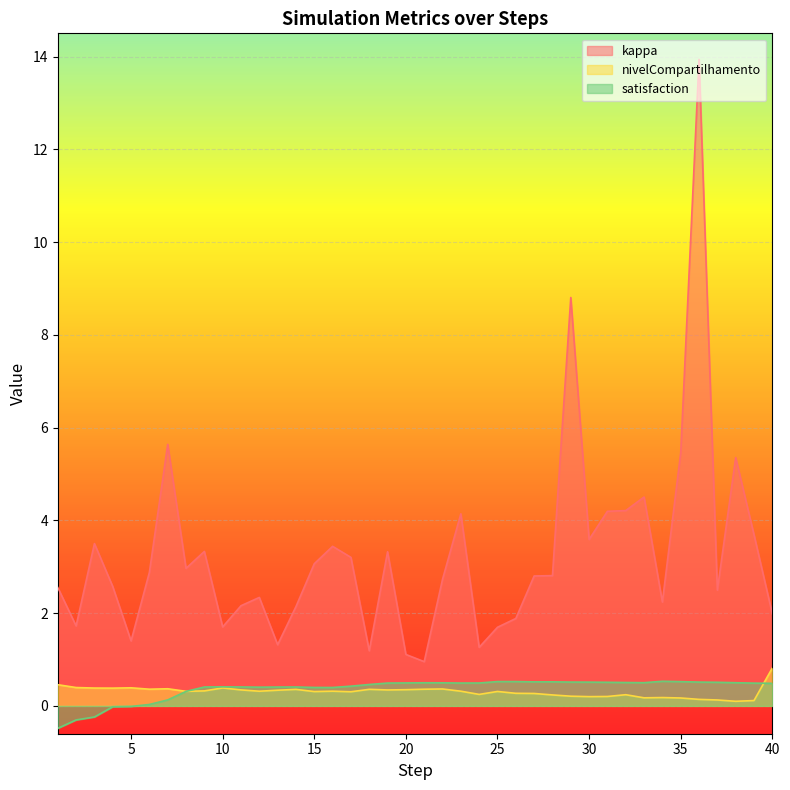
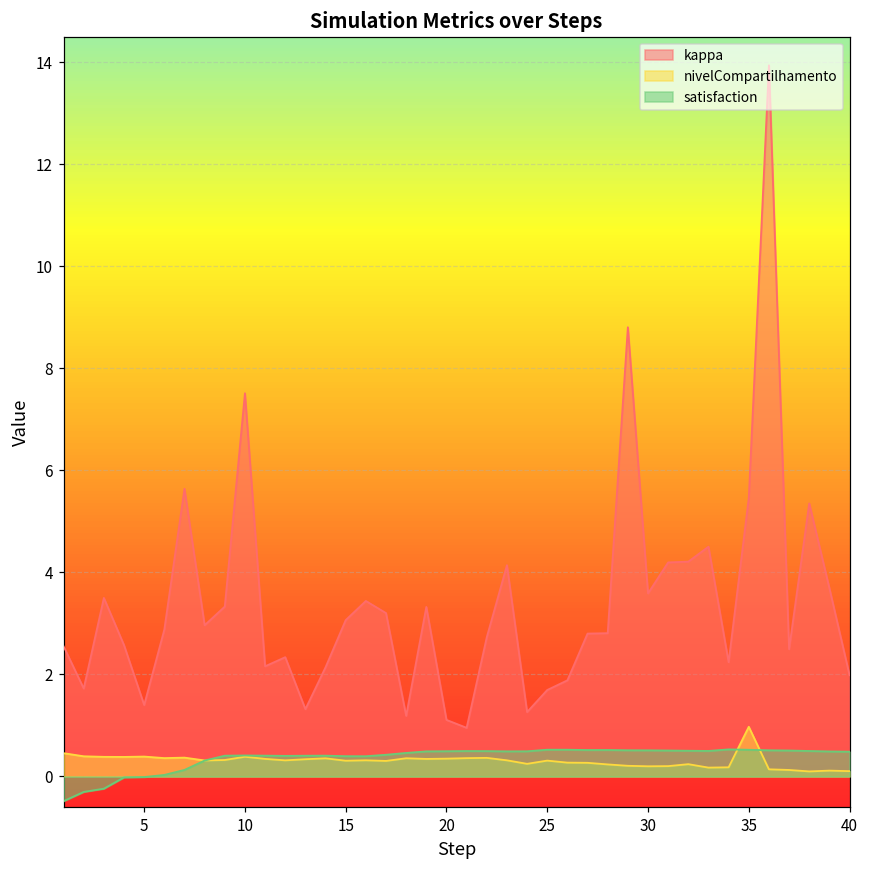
  {
    "kappa": {
      "5": 1.4,
-     "10": 1.7,
+     "10": 7.5,
      "15": 3.1,
      "20": 1.1,
      "25": 1.7,
      "30": 3.6,
      "35": 5.5,
      "40": 2.0
    },
    "nivelCompartilhamento": {
      "5": 0.4,
      "15": 0.3,
      "20": 0.3,
      "25": 0.3,
      "30": 0.2,
-     "35": 0.2,
-     "40": 0.8
+     "35": 1.0,
+     "40": 0.1
    }
  }
